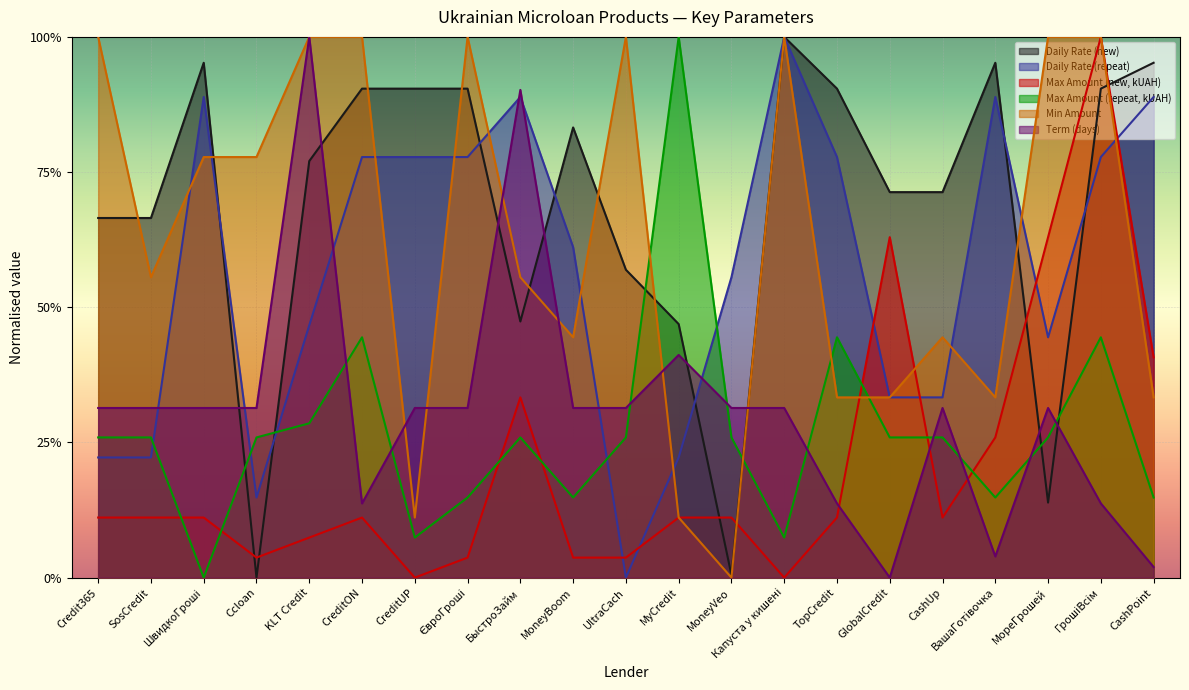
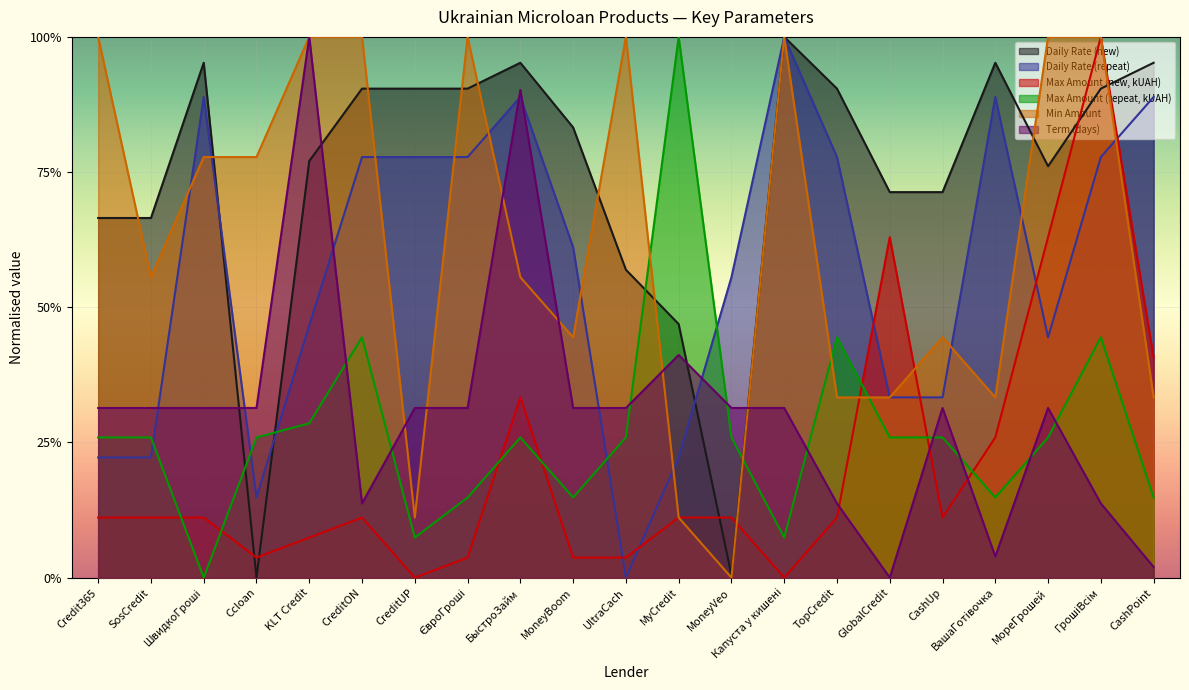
  {
    "Daily Rate (new)": {
      "Credit365": "67%",
      "SosCredit": "67%",
      "ШвидкоГроші": "95%",
      "Ccloan": "0%",
      "KLT Credit": "77%",
      "CreditON": "90%",
      "CreditUP": "90%",
      "ЄвроГроші": "90%",
-     "БыстроЗайм": "47%",
+     "БыстроЗайм": "95%",
      "MoneyBoom": "83%",
      "UltraCach": "57%",
      "MyCredit": "47%",
      "MoneyVeo": "0%",
      "TopCredit": "90%",
      "GlobalCredit": "71%",
      "CashUp": "71%",
      "ВашаГотівочка": "95%",
-     "МореГрошей": "14%"
+     "МореГрошей": "76%"
    },
    "Daily Rate (repeat)": {
      "Credit365": "22%",
      "SosCredit": "22%",
      "ШвидкоГроші": "89%",
      "Ccloan": "15%",
      "KLT Credit": "47%",
      "CreditON": "78%",
      "CreditUP": "78%",
      "ЄвроГроші": "78%",
      "БыстроЗайм": "89%",
      "MoneyBoom": "61%",
      "UltraCach": "0%",
      "MyCredit": "22%",
      "MoneyVeo": "56%",
      "TopCredit": "78%",
      "CashUp": "33%",
      "ВашаГотівочка": "89%",
      "МореГрошей": "44%",
      "ГрошіВсім": "78%"
    },
    "Max Amount (new, kUAH)": {
      "Credit365": "11%",
      "SosCredit": "11%",
      "ШвидкоГроші": "11%",
      "Ccloan": "4%",
      "KLT Credit": "7%",
      "CreditON": "11%",
      "CreditUP": "0%",
      "ЄвроГроші": "4%",
      "БыстроЗайм": "33%",
      "MoneyBoom": "4%",
      "UltraCach": "4%",
      "MoneyVeo": "11%",
      "Капуста у кишені": "0%",
      "TopCredit": "11%",
      "GlobalCredit": "63%",
      "CashUp": "11%",
      "ВашаГотівочка": "26%",
      "МореГрошей": "63%",
      "CashPoint": "41%"
    },
    "Max Amount (repeat, kUAH)": {
      "Credit365": "26%",
      "SosCredit": "26%",
      "ШвидкоГроші": "0%",
      "Ccloan": "26%",
      "KLT Credit": "29%",
      "CreditON": "44%",
      "CreditUP": "7%",
      "ЄвроГроші": "15%",
      "БыстроЗайм": "26%",
      "MoneyBoom": "15%",
      "UltraCach": "26%",
      "MyCredit": "100%",
      "MoneyVeo": "26%",
      "Капуста у кишені": "7%",
      "TopCredit": "44%",
      "GlobalCredit": "26%",
      "CashUp": "26%",
      "ВашаГотівочка": "15%",
      "МореГрошей": "26%",
      "ГрошіВсім": "44%",
      "CashPoint": "15%"
    },
    "Min Amount": {
      "Credit365": "100%",
      "SosCredit": "56%",
      "ШвидкоГроші": "78%",
      "Ccloan": "78%",
      "CreditON": "100%",
      "CreditUP": "11%",
      "ЄвроГроші": "100%",
      "БыстроЗайм": "56%",
      "MoneyBoom": "44%",
      "UltraCach": "100%",
      "MoneyVeo": "0%",
      "TopCredit": "33%",
      "CashUp": "44%",
      "ВашаГотівочка": "33%",
      "МореГрошей": "100%",
      "CashPoint": "33%"
    },
    "Term (days)": {
      "Credit365": "31%",
      "SosCredit": "31%",
      "ШвидкоГроші": "31%",
      "Ccloan": "31%",
      "CreditON": "14%",
      "CreditUP": "31%",
      "ЄвроГроші": "31%",
      "БыстроЗайм": "90%",
      "MoneyBoom": "31%",
      "UltraCach": "31%",
      "MyCredit": "41%",
      "MoneyVeo": "31%",
      "Капуста у кишені": "31%",
      "TopCredit": "14%",
      "GlobalCredit": "0%",
      "CashUp": "31%",
      "ВашаГотівочка": "4%",
      "МореГрошей": "31%",
      "ГрошіВсім": "14%",
      "CashPoint": "2%"
    }
  }
